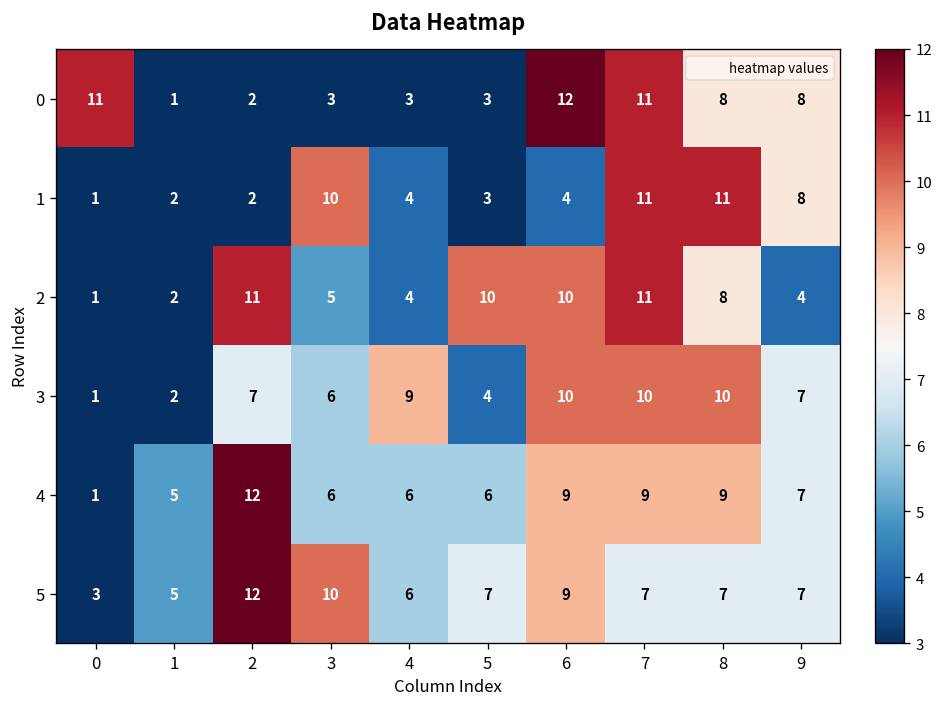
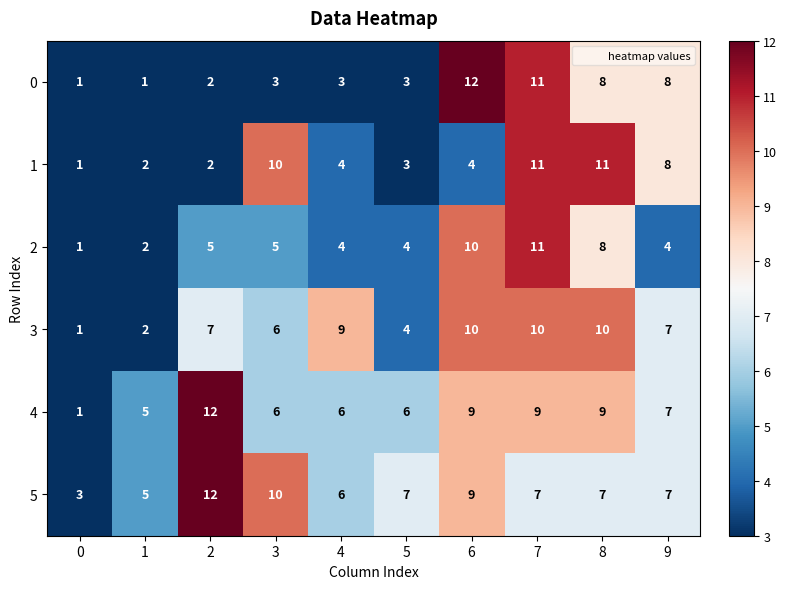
  {
    "0": {
-     "0": 11,
+     "0": 1,
      "1": 1,
      "2": 2,
      "3": 3,
      "4": 3,
      "5": 3,
      "6": 12,
      "7": 11,
      "8": 8,
      "9": 8
    },
    "1": {
      "0": 1,
      "1": 2,
      "2": 2,
      "3": 10,
      "4": 4,
      "5": 3,
      "6": 4,
      "7": 11,
      "8": 11,
      "9": 8
    },
    "2": {
      "0": 1,
      "1": 2,
-     "2": 11,
+     "2": 5,
      "3": 5,
      "4": 4,
-     "5": 10,
+     "5": 4,
      "6": 10,
      "7": 11,
      "8": 8,
      "9": 4
    },
    "3": {
      "0": 1,
      "1": 2,
      "2": 7,
      "3": 6,
      "4": 9,
      "5": 4,
      "6": 10,
      "7": 10,
      "8": 10,
      "9": 7
    },
    "4": {
      "0": 1,
      "1": 5,
      "2": 12,
      "3": 6,
      "4": 6,
      "5": 6,
      "6": 9,
      "7": 9,
      "8": 9,
      "9": 7
    },
    "5": {
      "0": 3,
      "1": 5,
      "2": 12,
      "3": 10,
      "4": 6,
      "5": 7,
      "6": 9,
      "7": 7,
      "8": 7,
      "9": 7
    }
  }
